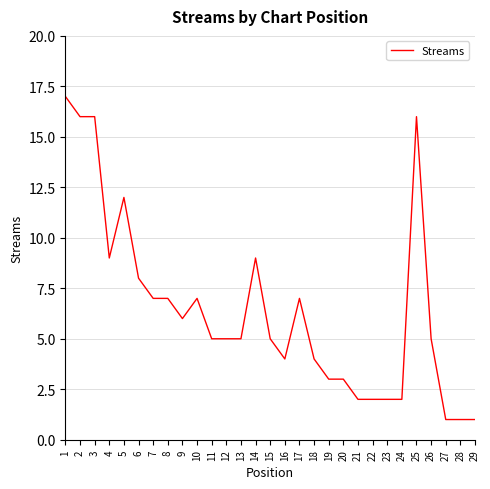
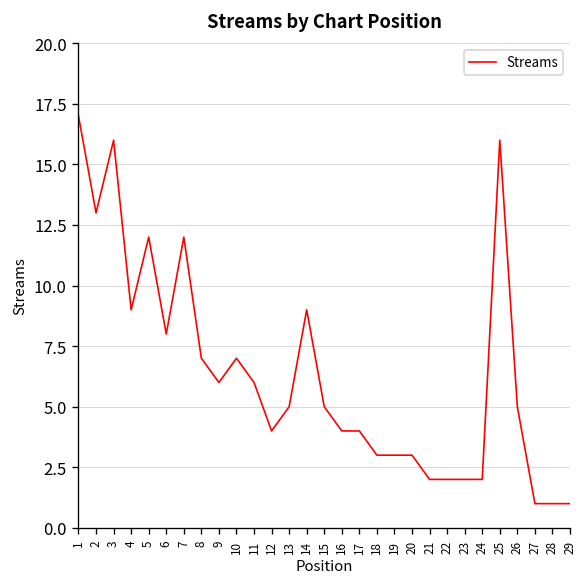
  {
    "1": 17,
-   "2": 16,
+   "2": 13,
    "3": 16,
    "4": 9,
    "5": 12,
    "6": 8,
-   "7": 7,
+   "7": 12,
    "8": 7,
    "9": 6,
    "10": 7,
-   "11": 5,
-   "12": 5,
+   "11": 6,
+   "12": 4,
    "13": 5,
    "14": 9,
    "15": 5,
    "16": 4,
-   "17": 7,
-   "18": 4,
+   "17": 4,
+   "18": 3,
    "19": 3,
    "20": 3,
    "21": 2,
    "22": 2,
    "23": 2,
    "24": 2,
    "25": 16,
    "26": 5,
    "27": 1,
    "28": 1,
    "29": 1
  }
